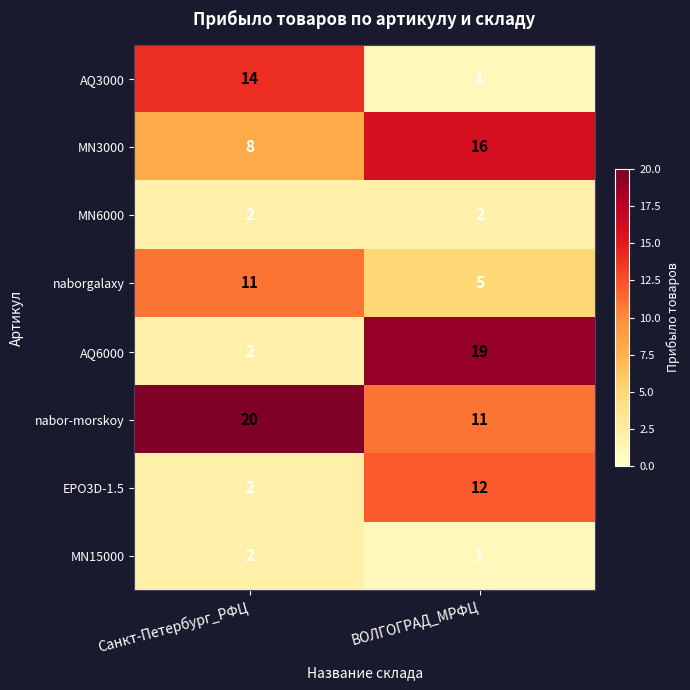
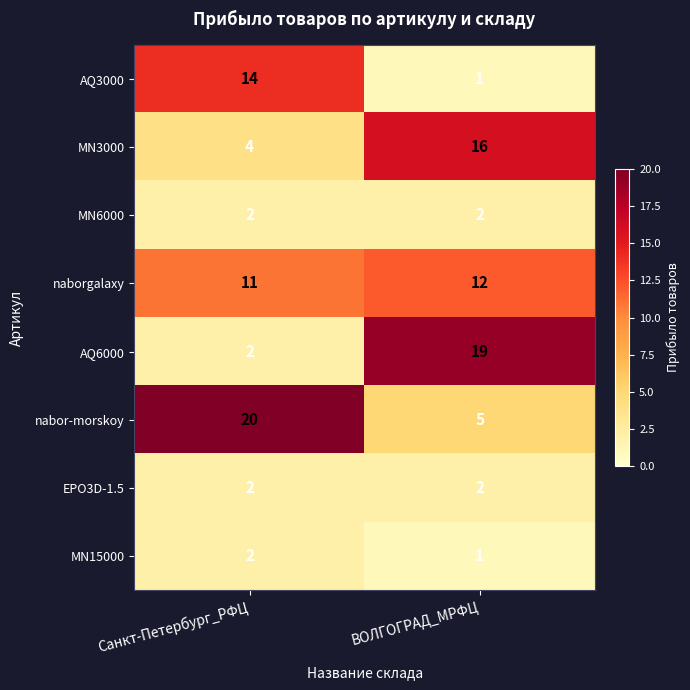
  {
    "AQ3000": {
      "Санкт-Петербург_РФЦ": 14,
      "ВОЛГОГРАД_МРФЦ": 1
    },
    "MN3000": {
-     "Санкт-Петербург_РФЦ": 8,
+     "Санкт-Петербург_РФЦ": 4,
      "ВОЛГОГРАД_МРФЦ": 16
    },
    "MN6000": {
      "Санкт-Петербург_РФЦ": 2,
      "ВОЛГОГРАД_МРФЦ": 2
    },
    "naborgalaxy": {
      "Санкт-Петербург_РФЦ": 11,
-     "ВОЛГОГРАД_МРФЦ": 5
+     "ВОЛГОГРАД_МРФЦ": 12
    },
    "AQ6000": {
      "Санкт-Петербург_РФЦ": 2,
      "ВОЛГОГРАД_МРФЦ": 19
    },
    "nabor-morskoy": {
      "Санкт-Петербург_РФЦ": 20,
-     "ВОЛГОГРАД_МРФЦ": 11
+     "ВОЛГОГРАД_МРФЦ": 5
    },
    "EPO3D-1.5": {
      "Санкт-Петербург_РФЦ": 2,
-     "ВОЛГОГРАД_МРФЦ": 12
+     "ВОЛГОГРАД_МРФЦ": 2
    },
    "MN15000": {
      "Санкт-Петербург_РФЦ": 2,
      "ВОЛГОГРАД_МРФЦ": 1
    }
  }
